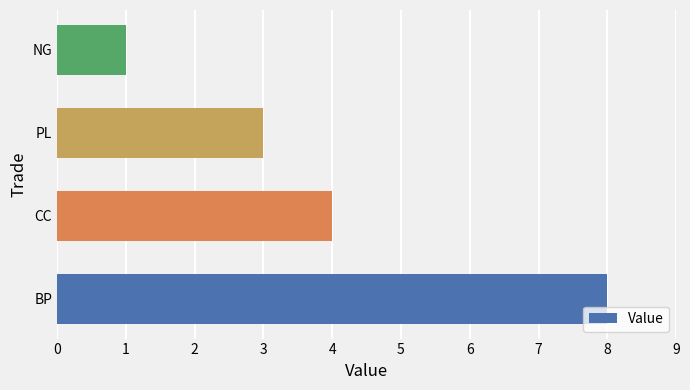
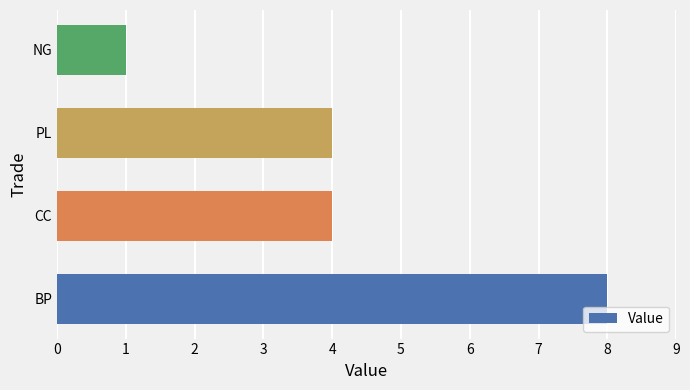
  {
    "NG": 1,
-   "PL": 3,
+   "PL": 4,
    "CC": 4,
    "BP": 8
  }
